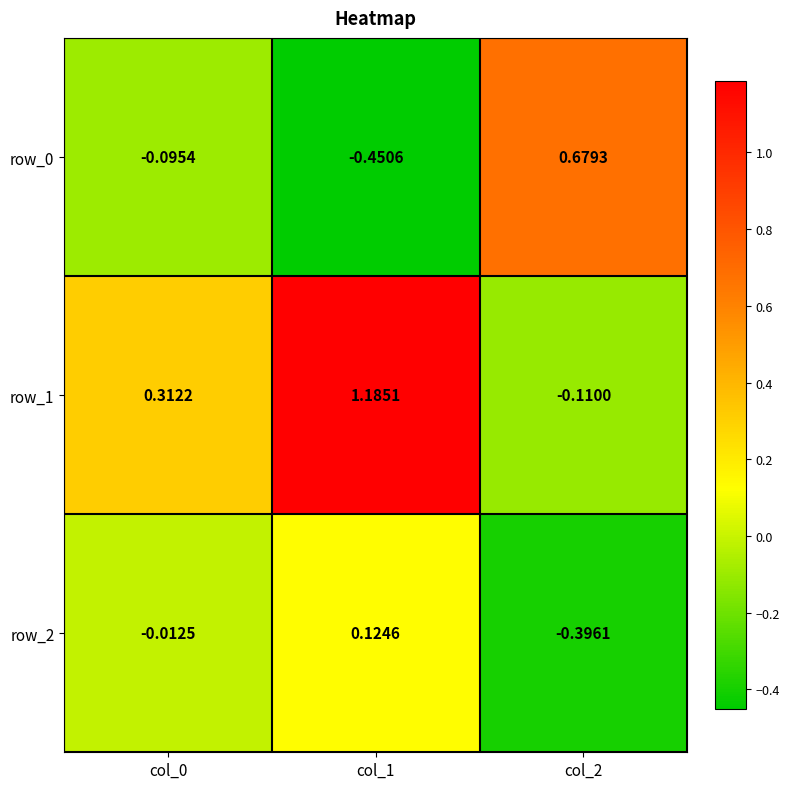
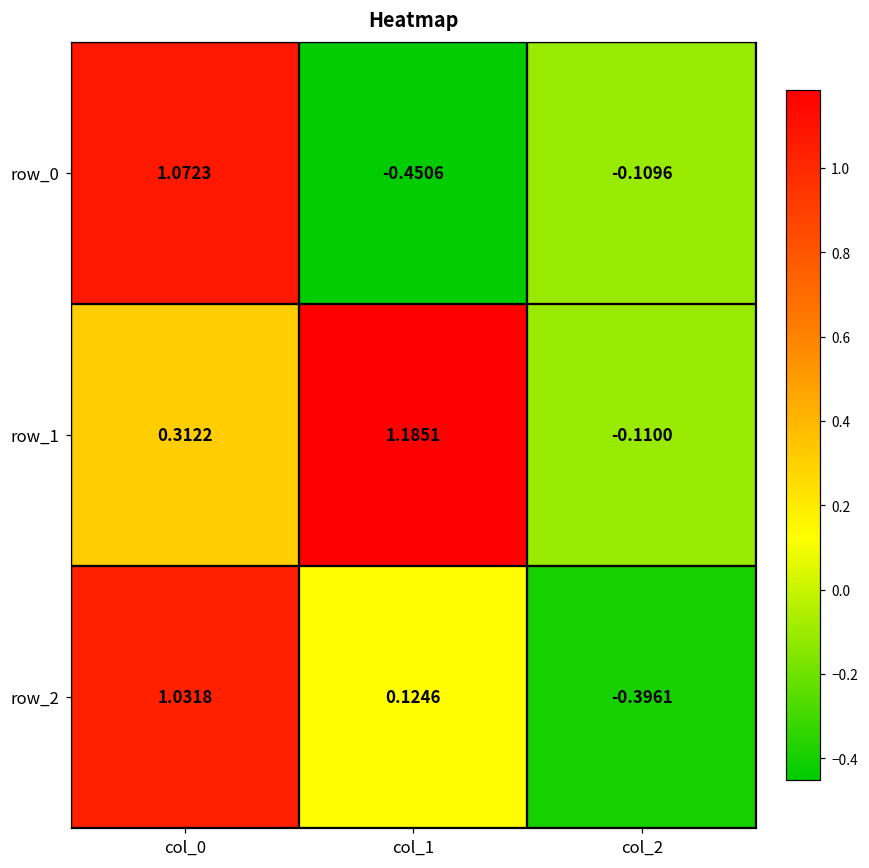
  {
    "row_0": {
-     "col_0": -0.0954,
+     "col_0": 1.0723,
      "col_1": -0.4506,
-     "col_2": 0.6793
+     "col_2": -0.1096
    },
    "row_1": {
      "col_0": 0.3122,
      "col_1": 1.1851,
      "col_2": -0.1100
    },
    "row_2": {
-     "col_0": -0.0125,
+     "col_0": 1.0318,
      "col_1": 0.1246,
      "col_2": -0.3961
    }
  }
